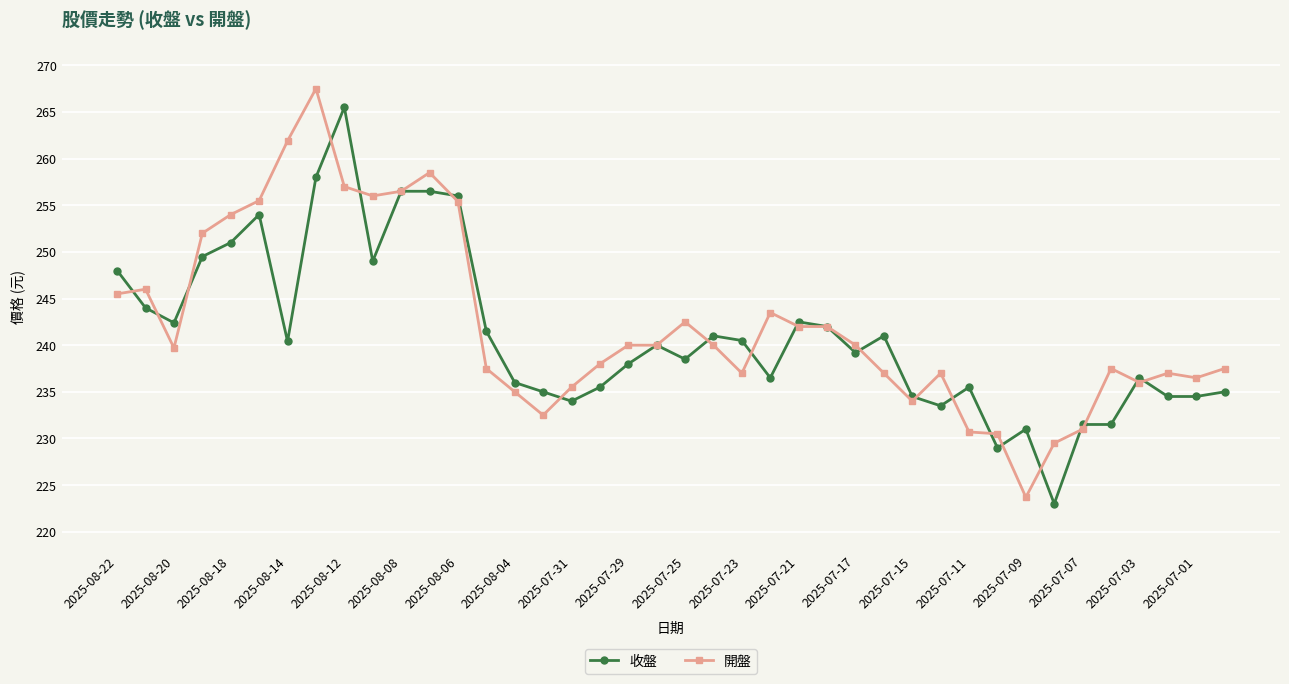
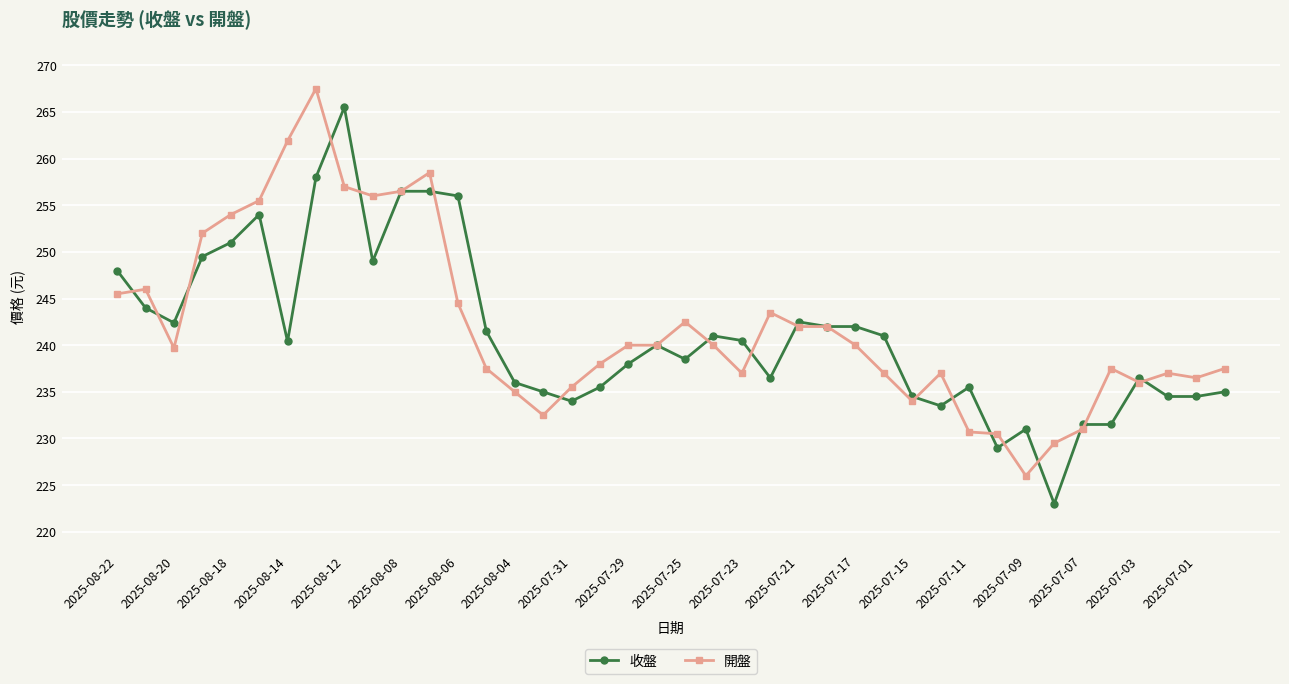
  {
    "收盤": {
      "2025-08-22": 248,
      "2025-08-20": 242,
      "2025-08-18": 251,
      "2025-08-14": 240,
      "2025-08-12": 266,
      "2025-08-06": 256,
      "2025-08-04": 236,
      "2025-07-31": 234,
      "2025-07-29": 238,
      "2025-07-25": 239,
      "2025-07-23": 241,
      "2025-07-21": 243,
-     "2025-07-17": 239,
+     "2025-07-17": 242,
      "2025-07-15": 235,
      "2025-07-11": 236,
      "2025-07-09": 231,
      "2025-07-07": 232,
      "2025-07-03": 237,
      "2025-07-01": 235
    },
    "開盤": {
      "2025-08-22": 246,
      "2025-08-20": 240,
      "2025-08-18": 254,
      "2025-08-14": 262,
      "2025-08-12": 257,
-     "2025-08-06": 255,
+     "2025-08-06": 245,
      "2025-08-04": 235,
      "2025-07-31": 236,
      "2025-07-29": 240,
      "2025-07-25": 243,
      "2025-07-23": 237,
      "2025-07-21": 242,
      "2025-07-17": 240,
      "2025-07-15": 234,
      "2025-07-11": 231,
-     "2025-07-09": 224,
+     "2025-07-09": 226,
      "2025-07-07": 231,
      "2025-07-03": 236,
      "2025-07-01": 237
    }
  }
